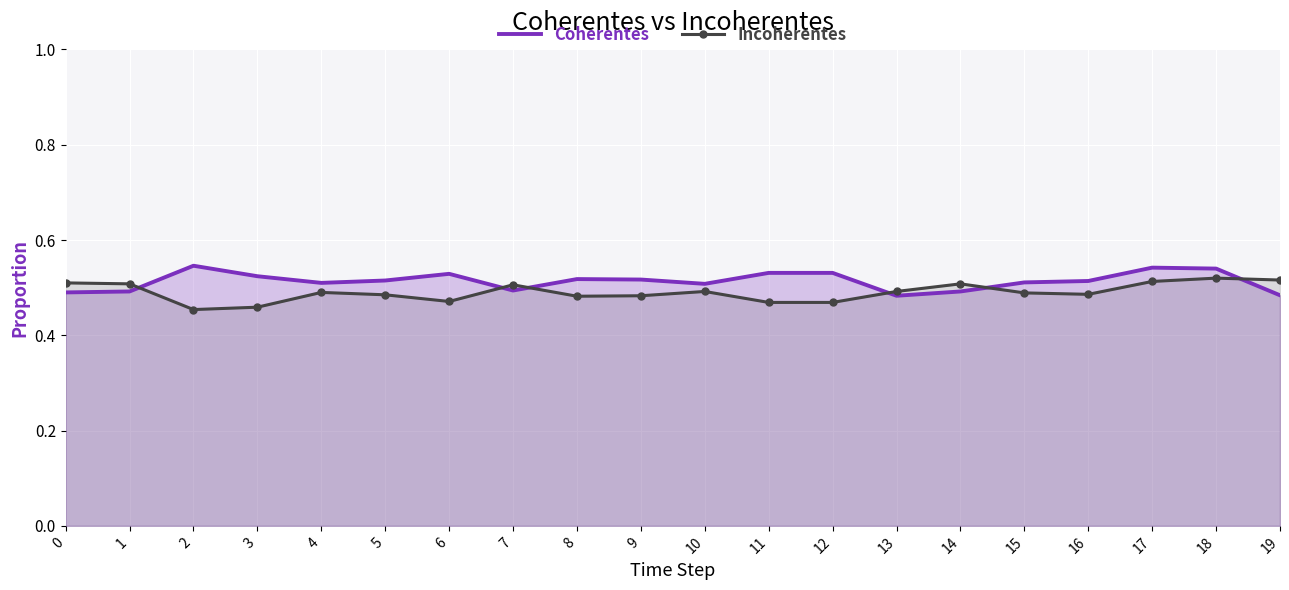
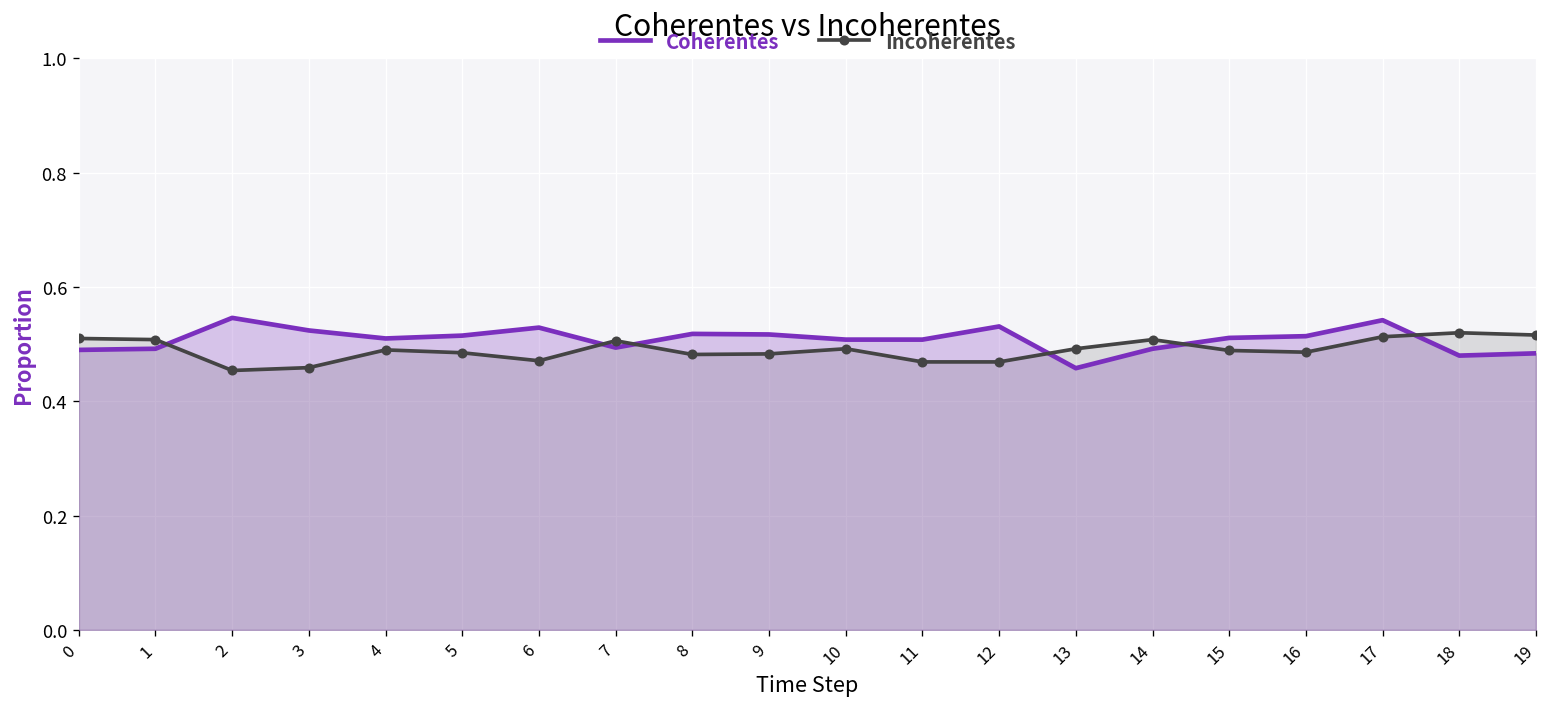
  {
    "Coherentes": {
      "0": 0.49,
      "1": 0.49,
      "2": 0.55,
      "3": 0.52,
      "4": 0.51,
      "5": 0.52,
      "6": 0.53,
      "7": 0.49,
      "8": 0.52,
      "9": 0.52,
      "10": 0.51,
-     "11": 0.53,
+     "11": 0.51,
      "12": 0.53,
-     "13": 0.48,
+     "13": 0.46,
      "14": 0.49,
      "15": 0.51,
      "16": 0.51,
      "17": 0.54,
-     "18": 0.54,
+     "18": 0.48,
      "19": 0.48
    },
    "Incoherentes": {
      "0": 0.51,
      "1": 0.51,
      "2": 0.45,
      "3": 0.46,
      "4": 0.49,
      "5": 0.49,
      "6": 0.47,
      "7": 0.51,
      "8": 0.48,
      "9": 0.48,
      "10": 0.49,
      "11": 0.47,
      "12": 0.47,
      "13": 0.49,
      "14": 0.51,
      "15": 0.49,
      "16": 0.49,
      "17": 0.51,
      "18": 0.52,
      "19": 0.52
    }
  }
